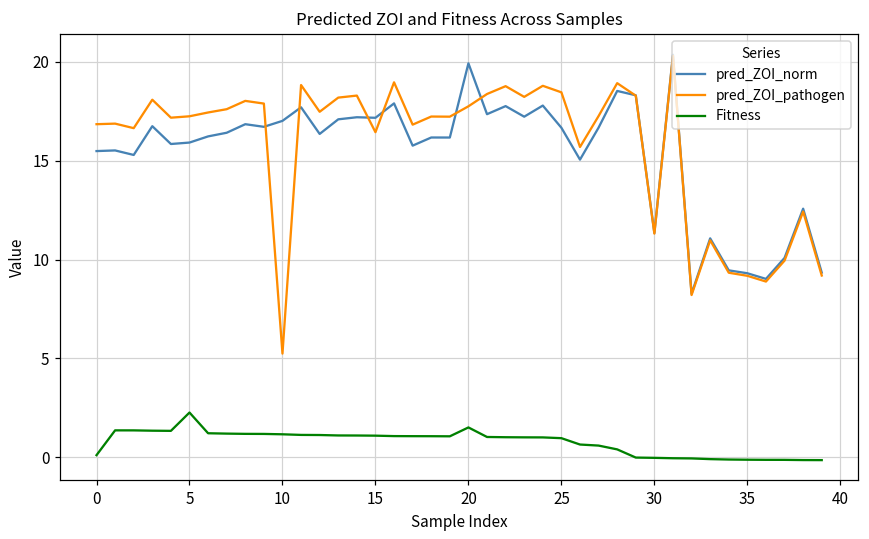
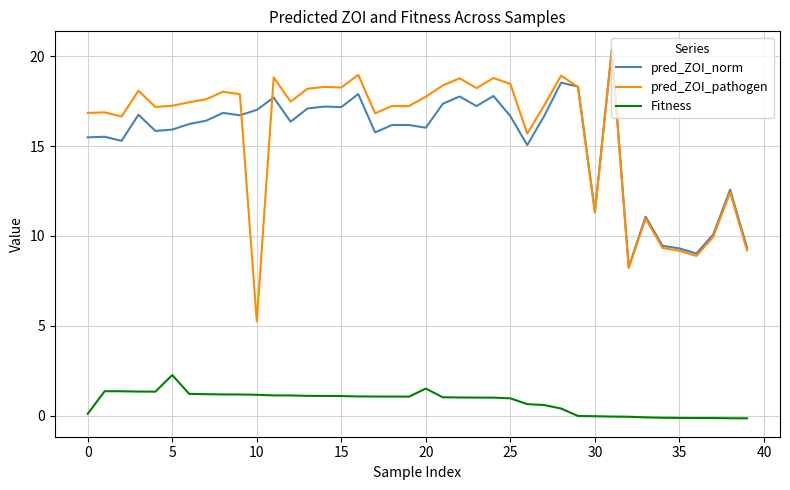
  {
    "pred_ZOI_norm": {
      "0": 15.5,
      "5": 15.9,
      "10": 17.0,
      "15": 17.2,
-     "20": 19.9,
+     "20": 16.0,
      "25": 16.7
    },
    "pred_ZOI_pathogen": {
      "0": 16.8,
      "5": 17.2,
      "10": 5.2,
-     "15": 16.4,
+     "15": 18.3,
      "20": 17.8,
      "25": 18.5
    },
    "Fitness": {
      "0": 0.1,
      "5": 2.3,
      "10": 1.2,
      "15": 1.1,
      "20": 1.5,
      "25": 1.0,
      "30": 0.0,
      "35": -0.1
    }
  }
